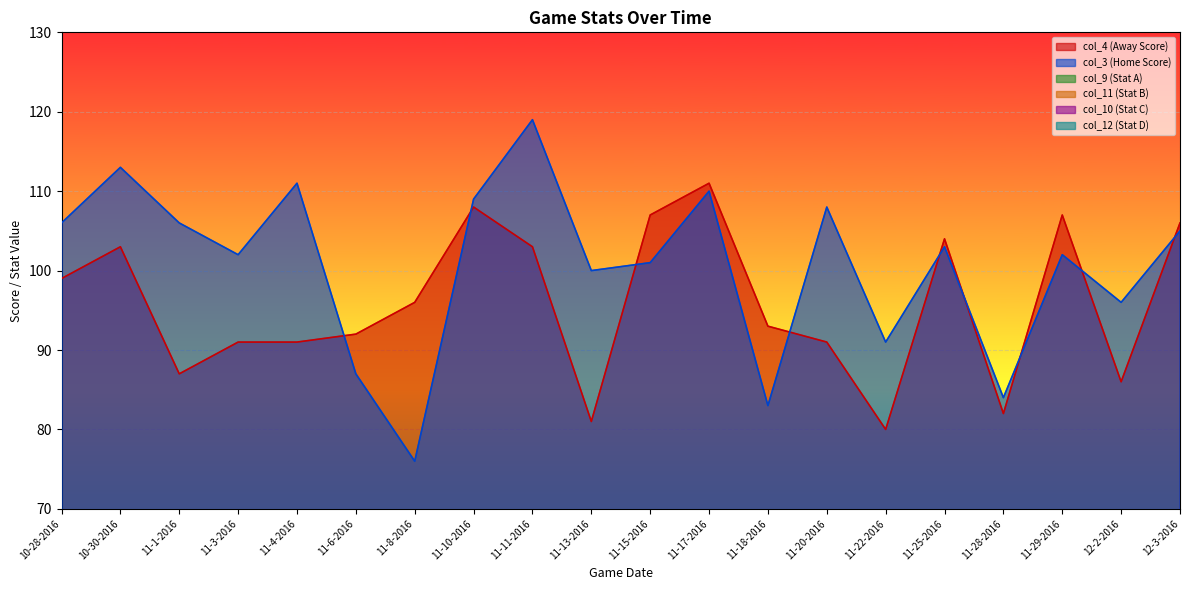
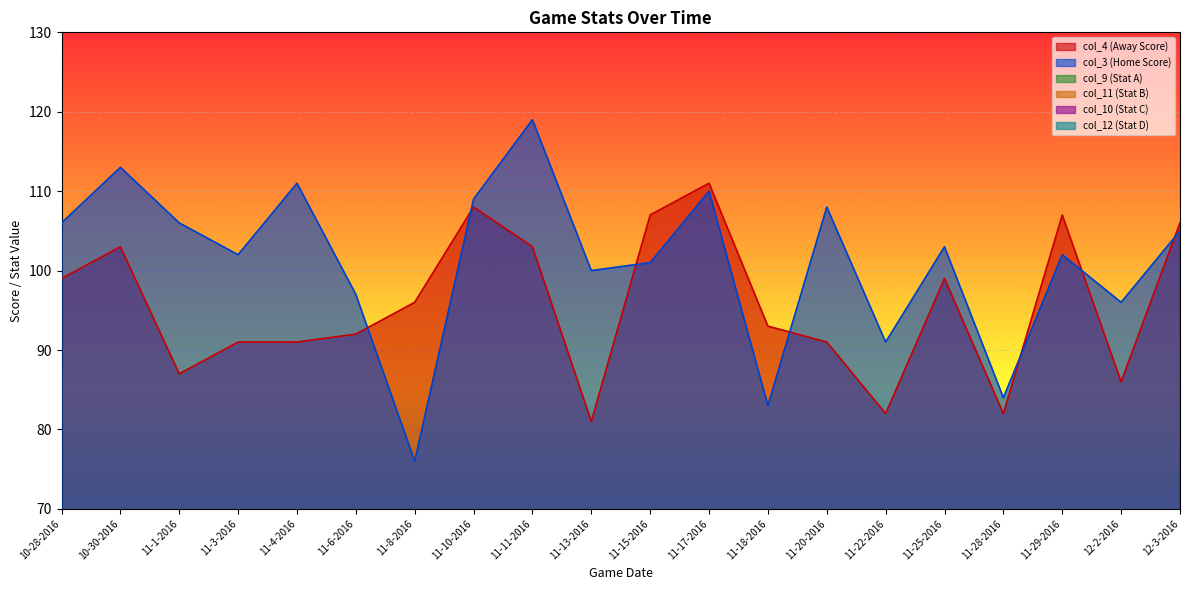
  {
    "col_4 (Away Score)": {
      "10-28-2016": 99,
      "10-30-2016": 103,
      "11-1-2016": 87,
      "11-3-2016": 91,
      "11-4-2016": 91,
      "11-6-2016": 92,
      "11-8-2016": 96,
      "11-10-2016": 108,
      "11-11-2016": 103,
      "11-13-2016": 81,
      "11-15-2016": 107,
      "11-17-2016": 111,
      "11-18-2016": 93,
      "11-20-2016": 91,
-     "11-22-2016": 80,
-     "11-25-2016": 104,
+     "11-22-2016": 82,
+     "11-25-2016": 99,
      "11-28-2016": 82,
      "11-29-2016": 107,
      "12-2-2016": 86,
      "12-3-2016": 106
    },
    "col_3 (Home Score)": {
      "10-28-2016": 106,
      "10-30-2016": 113,
      "11-1-2016": 106,
      "11-3-2016": 102,
      "11-4-2016": 111,
-     "11-6-2016": 87,
+     "11-6-2016": 97,
      "11-8-2016": 76,
      "11-10-2016": 109,
      "11-11-2016": 119,
      "11-13-2016": 100,
      "11-15-2016": 101,
      "11-17-2016": 110,
      "11-18-2016": 83,
      "11-20-2016": 108,
      "11-22-2016": 91,
      "11-25-2016": 103,
      "11-28-2016": 84,
      "11-29-2016": 102,
      "12-2-2016": 96,
      "12-3-2016": 105
    }
  }
